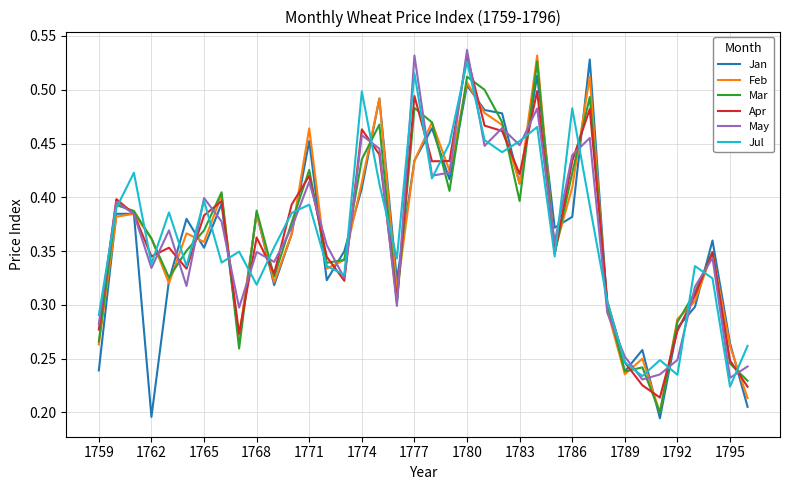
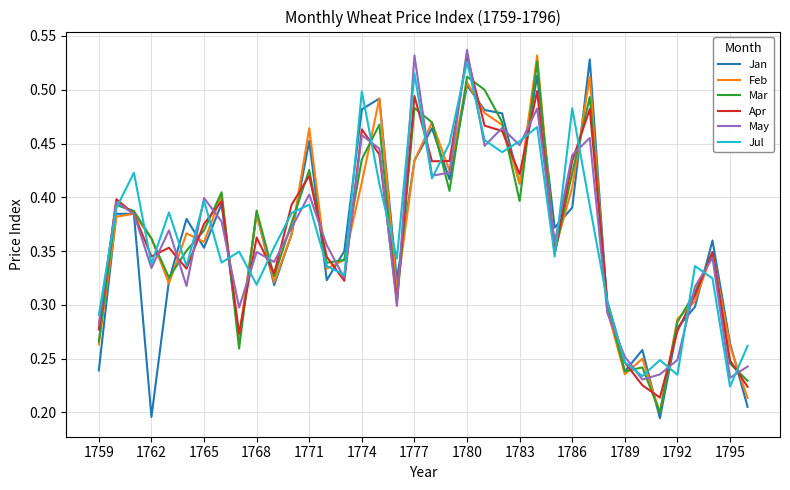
  {
    "Jan": {
      "1759": 0.239,
      "1762": 0.196,
      "1765": 0.353,
      "1771": 0.452,
-     "1774": 0.408,
+     "1774": 0.482,
      "1780": 0.504,
-     "1786": 0.382,
+     "1786": 0.390,
      "1792": 0.279,
      "1795": 0.264
    },
    "Feb": {
      "1759": 0.263,
      "1765": 0.358,
      "1771": 0.464,
      "1774": 0.414,
      "1780": 0.507,
      "1786": 0.409,
      "1789": 0.235,
      "1792": 0.287,
      "1795": 0.262
    },
    "Mar": {
      "1759": 0.266,
      "1765": 0.369,
      "1768": 0.388,
      "1771": 0.425,
      "1774": 0.435,
      "1777": 0.483,
      "1780": 0.512,
      "1783": 0.397,
      "1786": 0.423,
      "1792": 0.284,
      "1795": 0.246
    },
    "Apr": {
      "1759": 0.277,
      "1762": 0.345,
-     "1765": 0.383,
+     "1765": 0.375,
      "1768": 0.363,
      "1771": 0.420,
      "1774": 0.463,
      "1777": 0.494,
      "1780": 0.532,
      "1783": 0.422,
      "1786": 0.434,
      "1792": 0.276,
      "1795": 0.248
    },
    "May": {
      "1759": 0.282,
      "1762": 0.334,
      "1765": 0.399,
      "1768": 0.349,
-     "1771": 0.414,
+     "1771": 0.403,
      "1774": 0.458,
      "1777": 0.532,
      "1780": 0.537,
      "1783": 0.448,
      "1786": 0.439,
      "1789": 0.252,
      "1792": 0.249,
      "1795": 0.232
    },
    "Jul": {
      "1759": 0.291,
      "1762": 0.338,
      "1765": 0.397,
      "1768": 0.319,
      "1771": 0.393,
      "1774": 0.498,
      "1777": 0.515,
      "1780": 0.526,
      "1783": 0.452,
      "1786": 0.483,
      "1792": 0.235,
      "1795": 0.224
    }
  }
